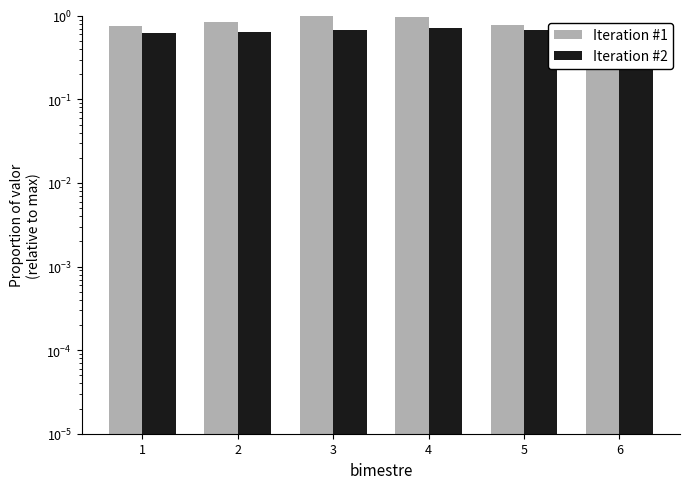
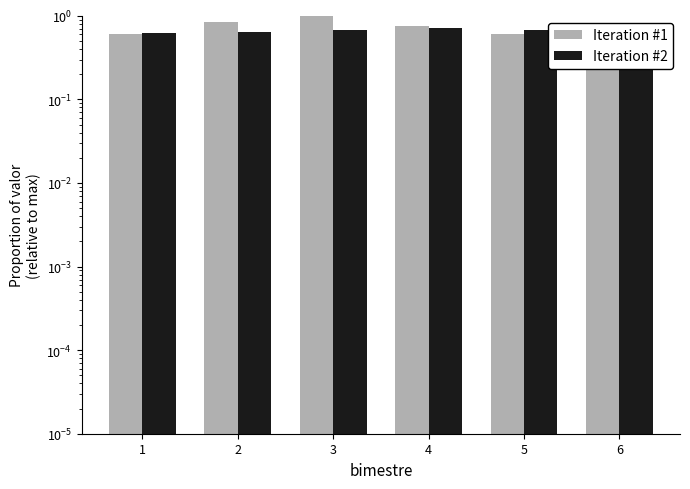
  {
    "Iteration #1": {
-     "1": 0.8,
+     "1": 0.6,
      "2": 0.8,
      "3": 1.0,
-     "4": 1.0,
-     "5": 0.8
+     "4": 0.8,
+     "5": 0.6
    },
    "Iteration #2": {
      "1": 0.6,
      "2": 0.6,
      "3": 0.7,
      "4": 0.7,
      "5": 0.7
    }
  }
